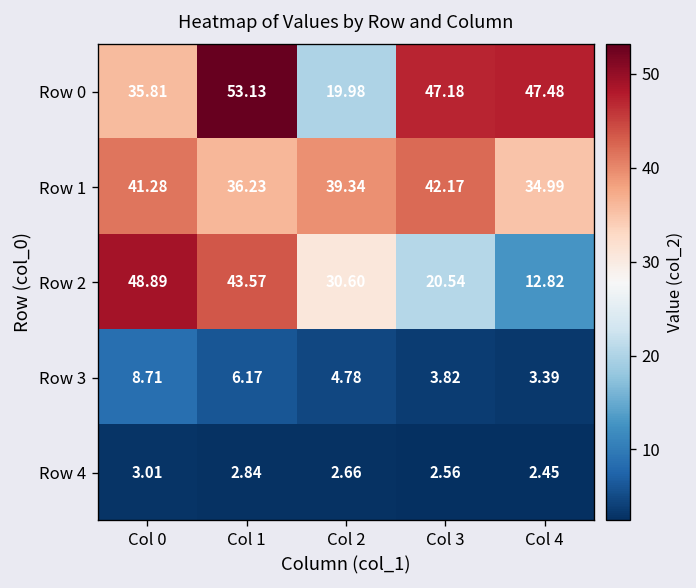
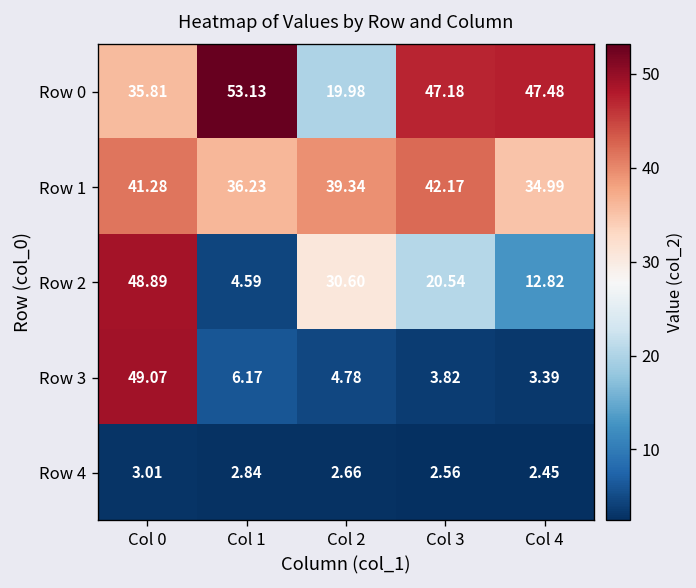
  {
    "Row 0": {
      "Col 0": 35.81,
      "Col 1": 53.13,
      "Col 2": 19.98,
      "Col 3": 47.18,
      "Col 4": 47.48
    },
    "Row 1": {
      "Col 0": 41.28,
      "Col 1": 36.23,
      "Col 2": 39.34,
      "Col 3": 42.17,
      "Col 4": 34.99
    },
    "Row 2": {
      "Col 0": 48.89,
-     "Col 1": 43.57,
+     "Col 1": 4.59,
      "Col 3": 20.54,
      "Col 4": 12.82
    },
    "Row 3": {
-     "Col 0": 8.71,
+     "Col 0": 49.07,
      "Col 1": 6.17,
      "Col 2": 4.78,
      "Col 3": 3.82,
      "Col 4": 3.39
    },
    "Row 4": {
      "Col 0": 3.01,
      "Col 1": 2.84,
      "Col 2": 2.66,
      "Col 3": 2.56,
      "Col 4": 2.45
    }
  }
